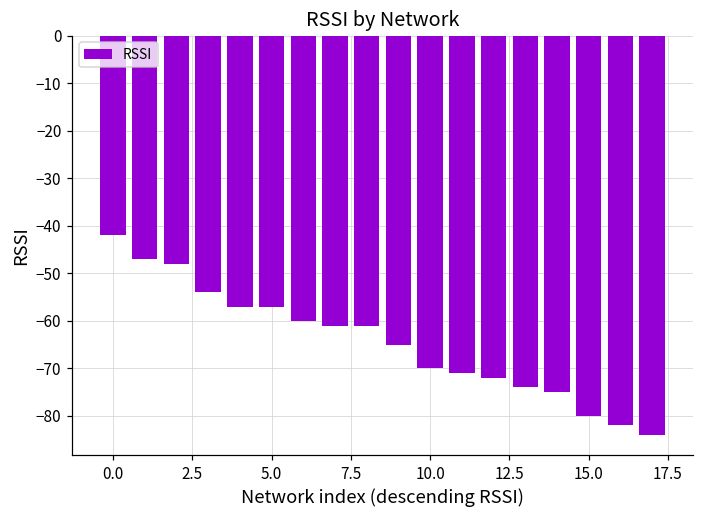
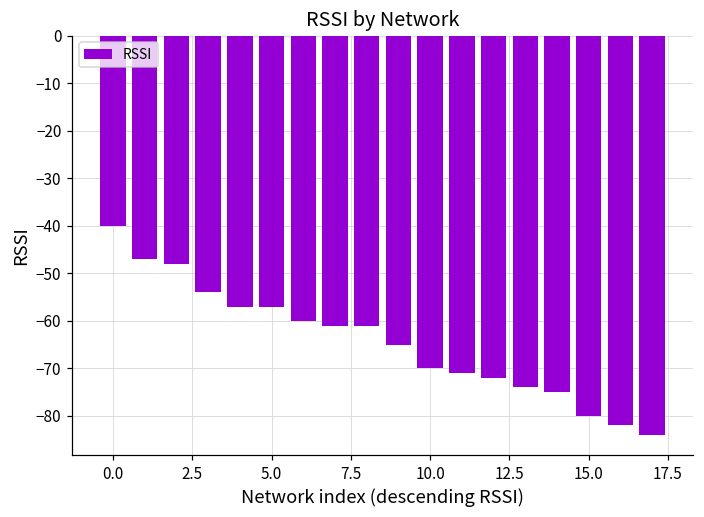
  {
-   "0.0": -42,
+   "0.0": -40,
    "5.0": -57,
    "10.0": -70,
    "15.0": -80
  }
